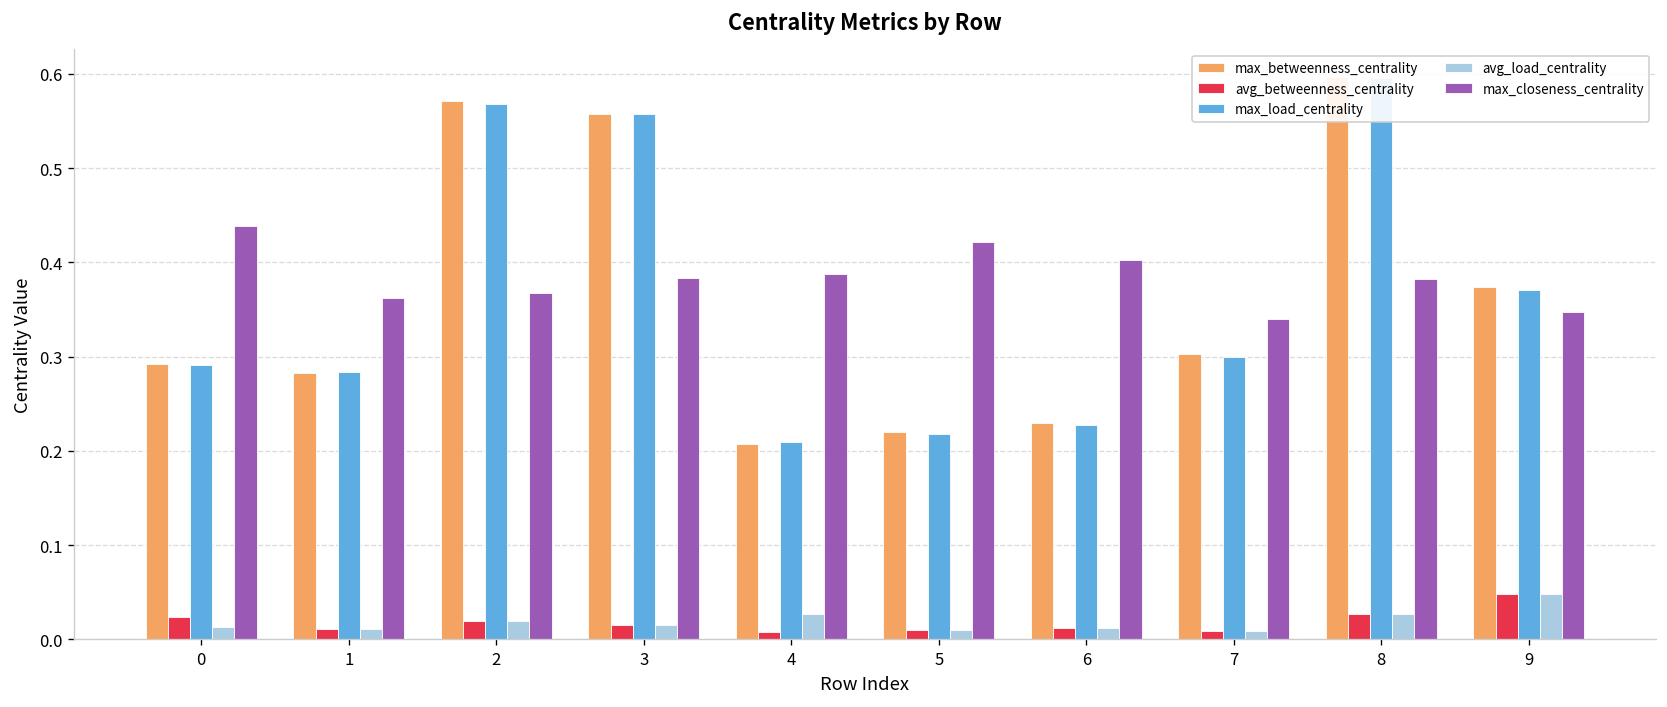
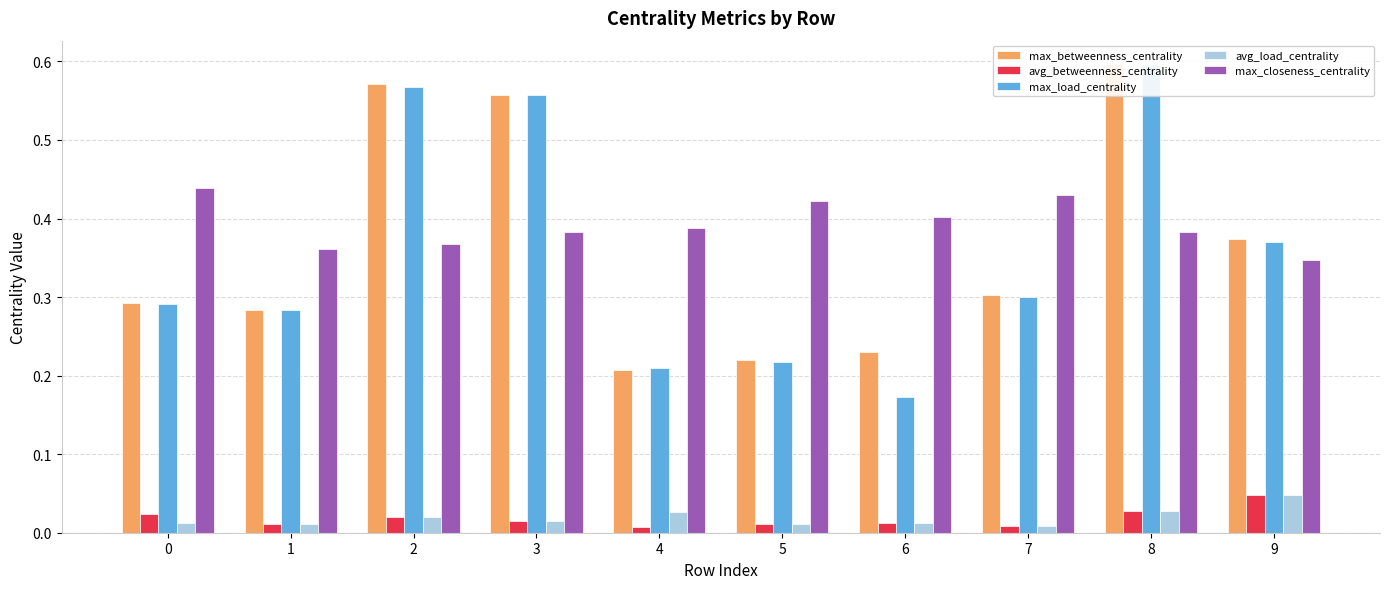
  {
    "max_betweenness_centrality": {
      "0": 0.29,
      "1": 0.28,
      "2": 0.57,
      "3": 0.56,
      "4": 0.21,
      "5": 0.22,
      "6": 0.23,
      "7": 0.30,
      "9": 0.37
    },
    "avg_betweenness_centrality": {
      "0": 0.02,
      "1": 0.01,
      "2": 0.02,
      "3": 0.02,
      "4": 0.01,
      "5": 0.01,
      "6": 0.01,
      "7": 0.01,
      "8": 0.03,
      "9": 0.05
    },
    "max_load_centrality": {
      "0": 0.29,
      "1": 0.28,
      "2": 0.57,
      "3": 0.56,
      "4": 0.21,
      "5": 0.22,
-     "6": 0.23,
+     "6": 0.17,
      "7": 0.30,
      "9": 0.37
    },
    "avg_load_centrality": {
      "0": 0.01,
      "1": 0.01,
      "2": 0.02,
      "3": 0.02,
      "4": 0.03,
      "5": 0.01,
      "6": 0.01,
      "7": 0.01,
      "8": 0.03,
      "9": 0.05
    },
    "max_closeness_centrality": {
      "0": 0.44,
      "1": 0.36,
      "2": 0.37,
      "3": 0.38,
      "4": 0.39,
      "5": 0.42,
      "6": 0.40,
-     "7": 0.34,
+     "7": 0.43,
      "8": 0.38,
      "9": 0.35
    }
  }
